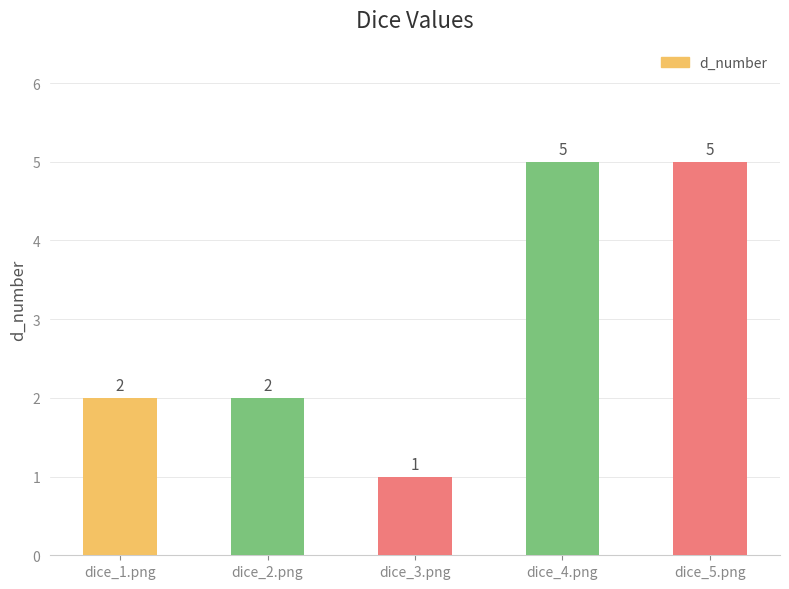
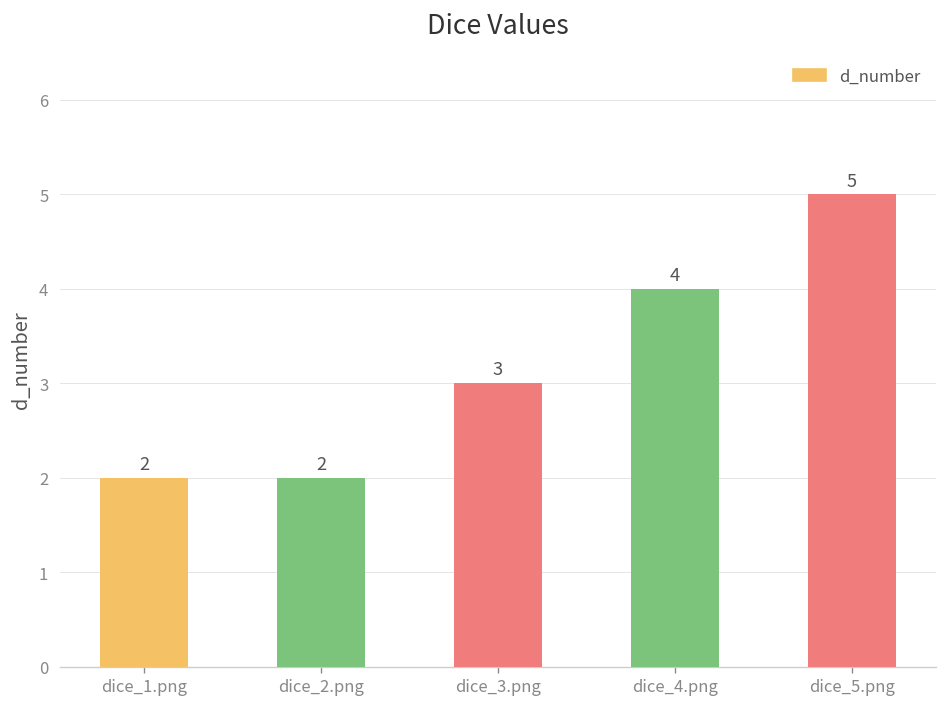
  {
    "dice_1.png": 2,
    "dice_2.png": 2,
-   "dice_3.png": 1,
-   "dice_4.png": 5,
+   "dice_3.png": 3,
+   "dice_4.png": 4,
    "dice_5.png": 5
  }
